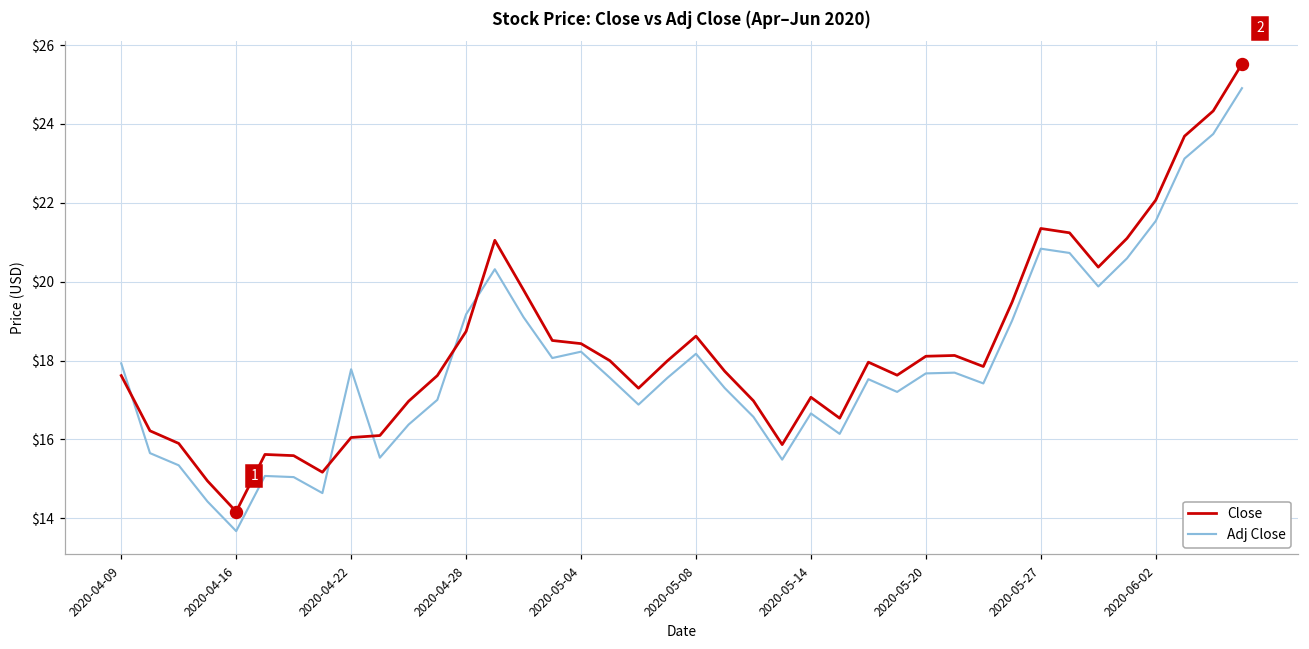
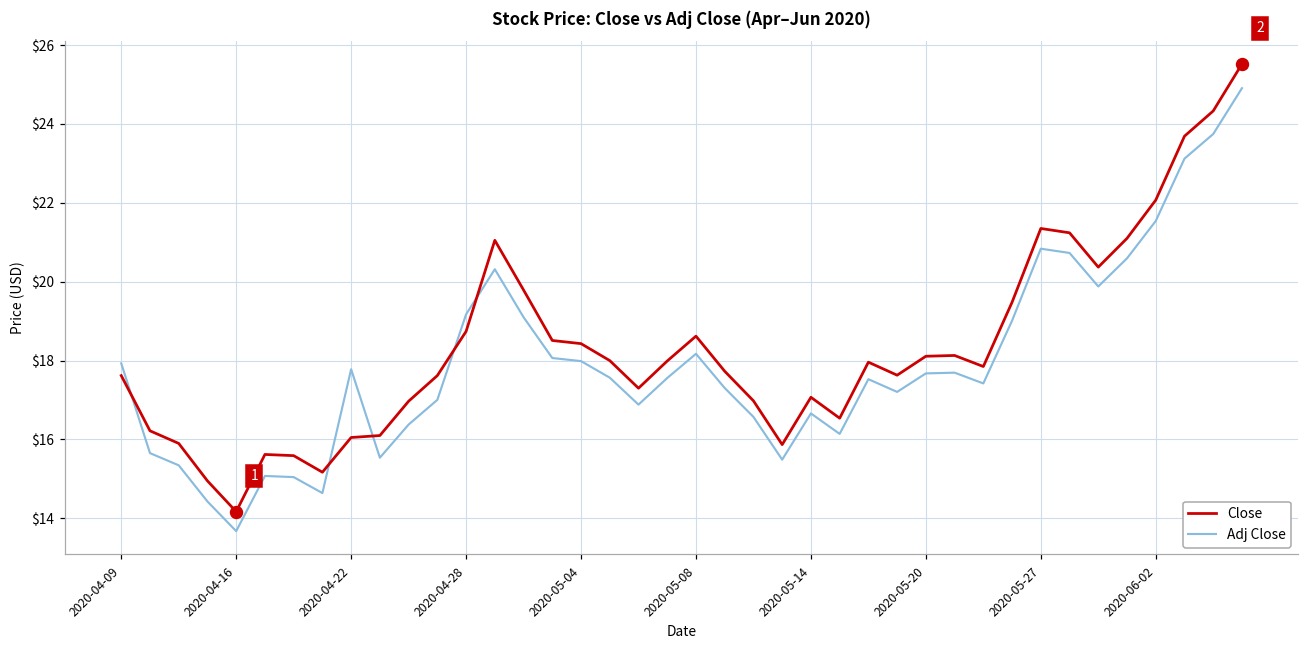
  {
    "Adj Close": {
      "2020-04-09": "$17.9",
      "2020-04-16": "$13.7",
      "2020-04-22": "$17.8",
      "2020-04-28": "$19.2",
-     "2020-05-04": "$18.2",
+     "2020-05-04": "$18.0",
      "2020-05-08": "$18.2",
      "2020-05-14": "$16.7",
      "2020-05-20": "$17.7",
      "2020-05-27": "$20.8",
      "2020-06-02": "$21.5"
    }
  }
